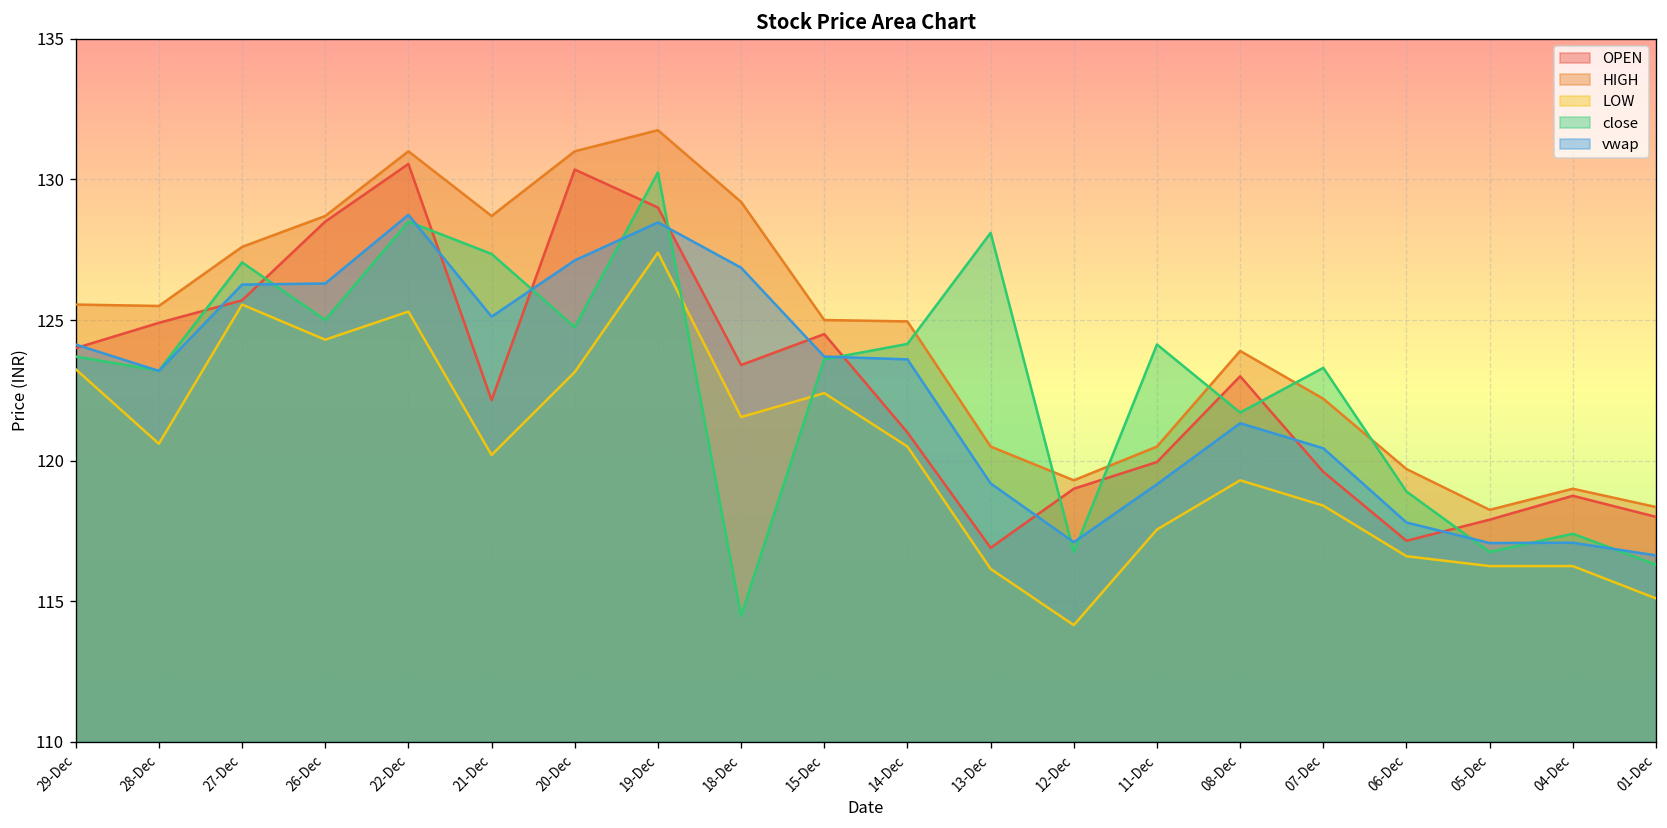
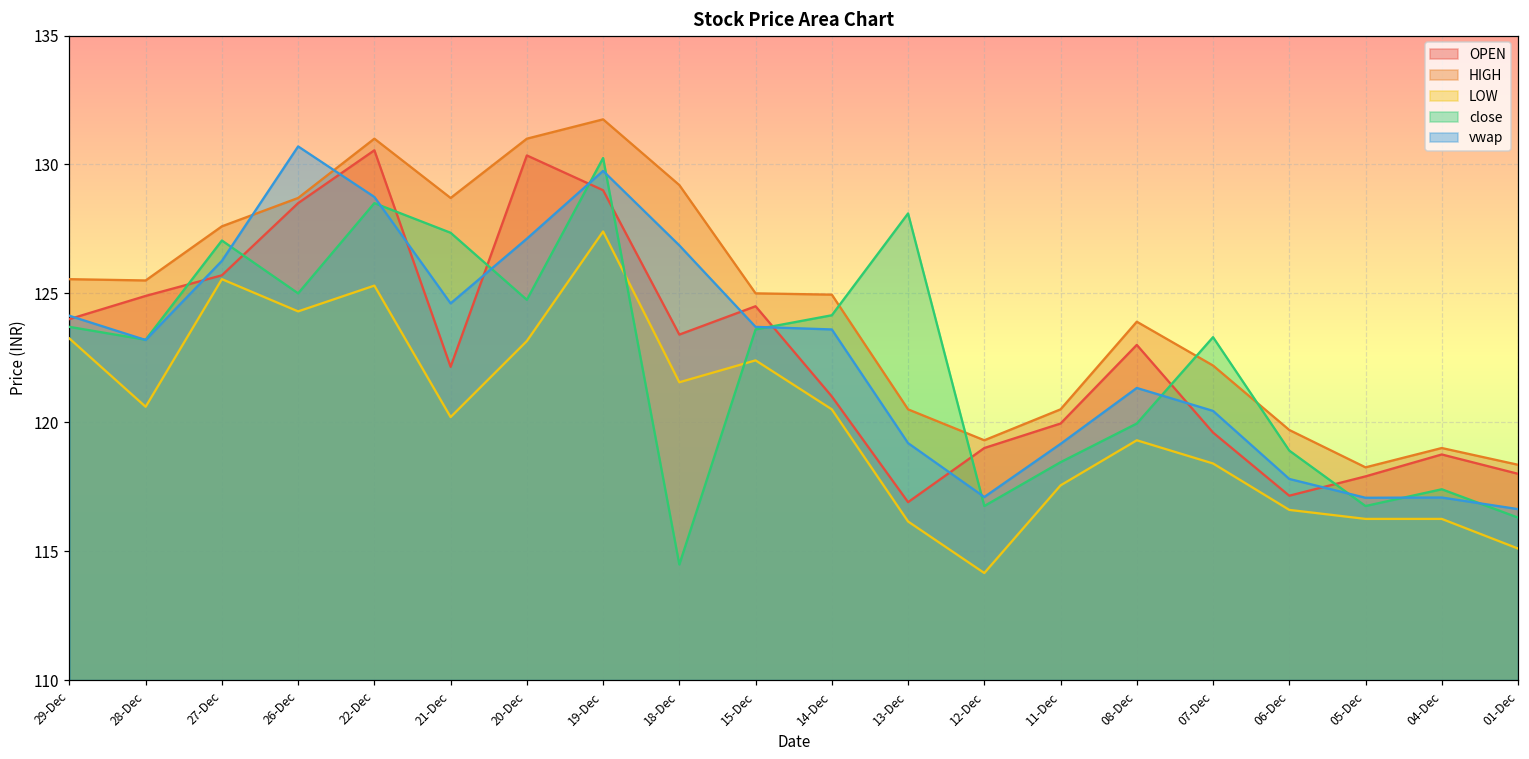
  {
    "close": {
      "29-Dec": 123.7,
      "27-Dec": 127.1,
      "26-Dec": 125.0,
      "22-Dec": 128.5,
      "21-Dec": 127.4,
      "20-Dec": 124.8,
      "19-Dec": 130.3,
      "18-Dec": 114.5,
      "14-Dec": 124.2,
      "13-Dec": 128.1,
      "12-Dec": 116.8,
-     "11-Dec": 124.1,
-     "08-Dec": 121.7,
+     "11-Dec": 118.5,
+     "08-Dec": 120.0,
      "07-Dec": 123.3,
      "06-Dec": 118.9,
      "05-Dec": 116.8,
      "04-Dec": 117.4,
      "01-Dec": 116.3
    },
    "vwap": {
      "29-Dec": 124.1,
      "27-Dec": 126.3,
-     "26-Dec": 126.3,
+     "26-Dec": 130.7,
      "22-Dec": 128.7,
-     "21-Dec": 125.1,
+     "21-Dec": 124.6,
      "20-Dec": 127.1,
-     "19-Dec": 128.5,
+     "19-Dec": 129.8,
      "18-Dec": 126.9,
      "14-Dec": 123.6,
      "13-Dec": 119.2,
      "12-Dec": 117.1,
      "11-Dec": 119.2,
      "08-Dec": 121.3,
      "07-Dec": 120.4,
      "06-Dec": 117.8,
      "05-Dec": 117.1,
      "04-Dec": 117.1,
      "01-Dec": 116.6
    }
  }
